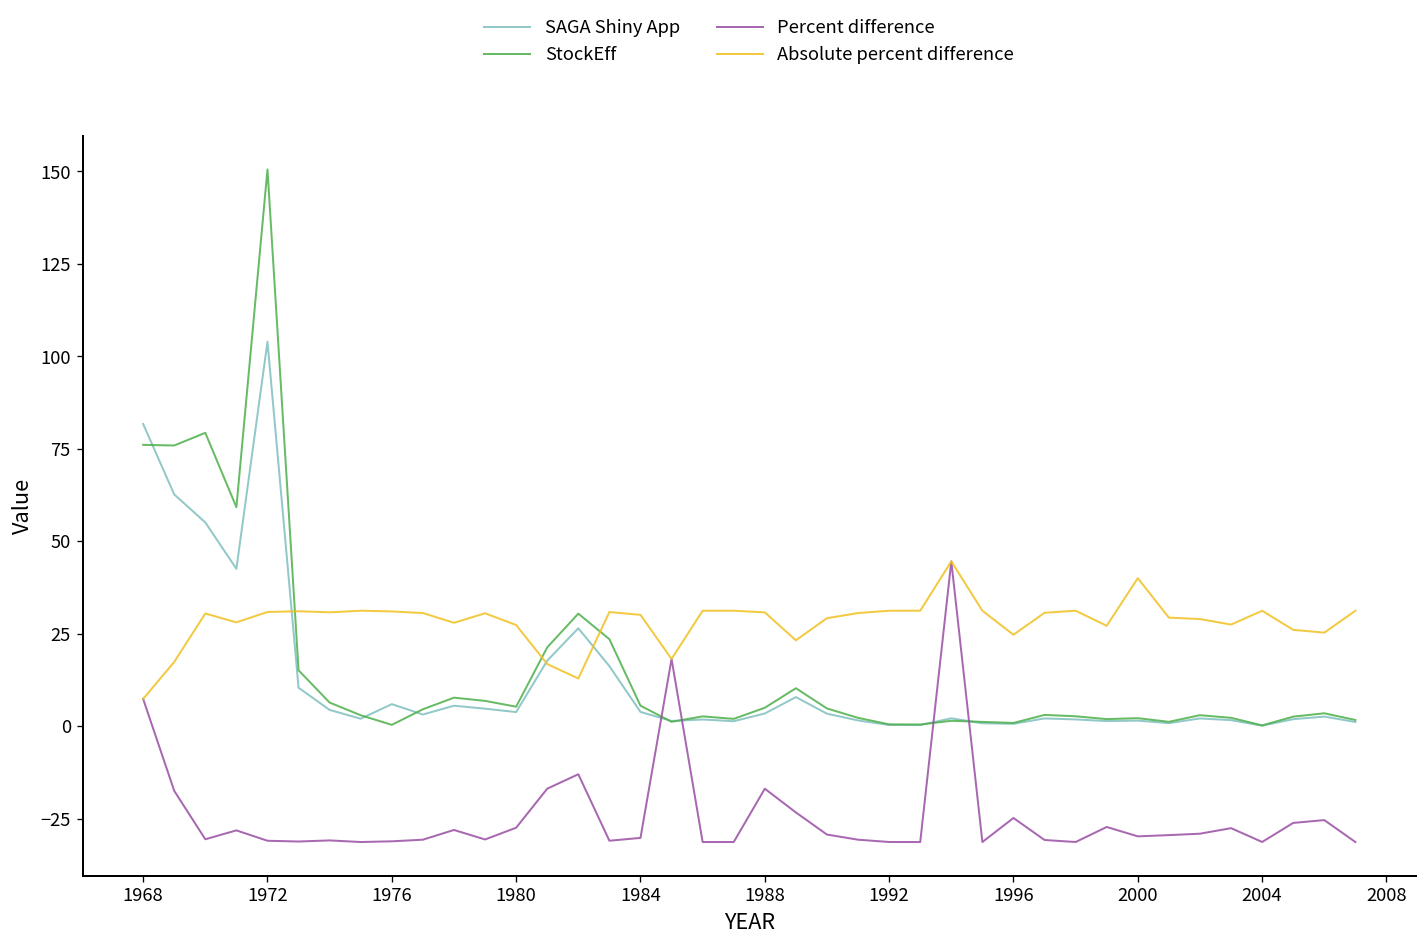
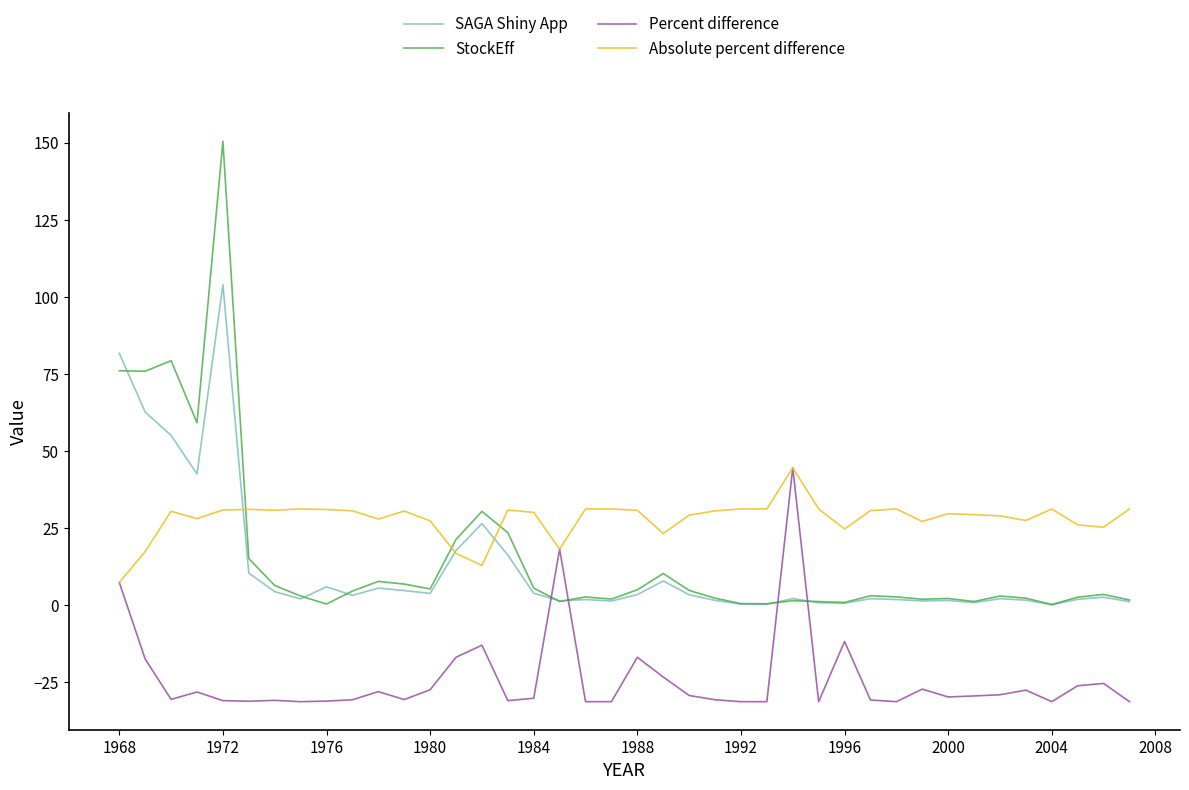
  {
    "SAGA Shiny App": {
      "1968": 82,
      "1972": 104,
      "1976": 6,
      "1980": 4,
      "1984": 4,
      "1988": 3
    },
    "StockEff": {
      "1968": 76,
      "1972": 151,
      "1976": 0,
      "1980": 5,
      "1984": 6,
      "1988": 5
    },
    "Percent difference": {
      "1972": -31,
      "1976": -31,
      "1980": -27,
      "1984": -30,
      "1988": -17,
      "1992": -31,
-     "1996": -25,
+     "1996": -12,
      "2000": -30,
      "2004": -31
    },
    "Absolute percent difference": {
      "1972": 31,
      "1976": 31,
      "1980": 27,
      "1984": 30,
      "1988": 31,
      "1992": 31,
      "1996": 25,
-     "2000": 40,
+     "2000": 30,
      "2004": 31
    }
  }
